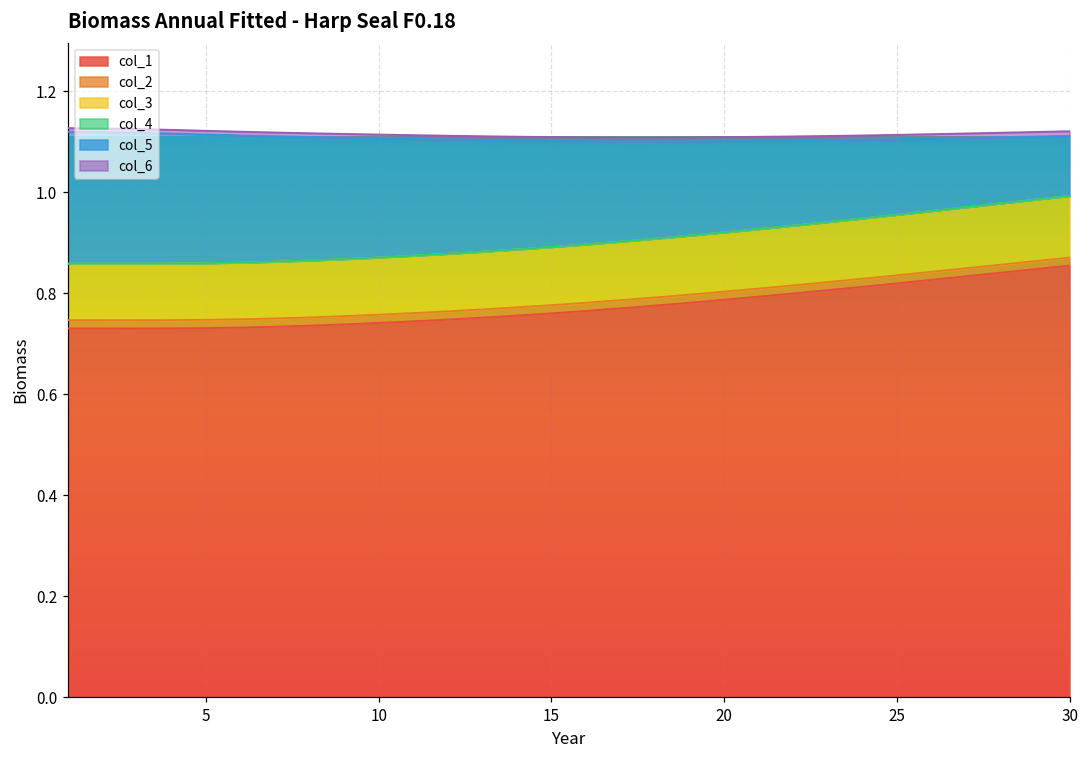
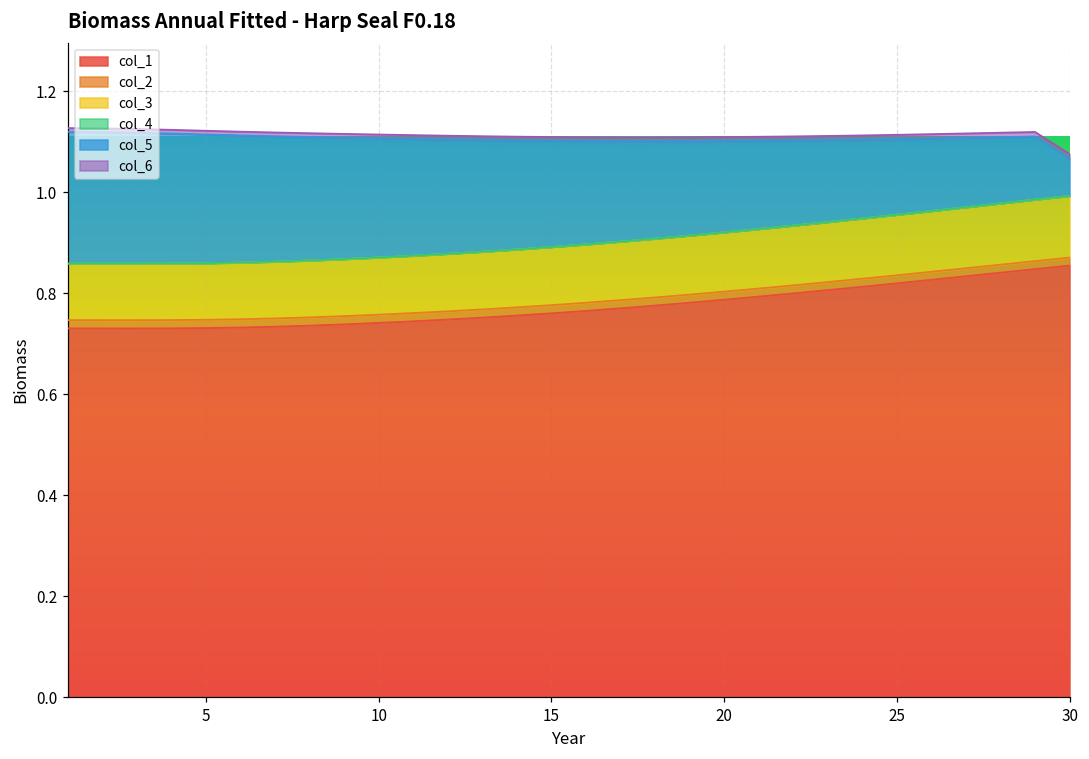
  {
    "col_5": {
      "5": 0.25,
      "10": 0.24,
      "15": 0.21,
      "20": 0.18,
      "25": 0.15,
-     "30": 0.12
+     "30": 0.07
    },
    "col_6": {
      "5": 0.01,
      "10": 0.01,
      "15": 0.01,
      "20": 0.01,
      "25": 0.01,
      "30": 0.01
    }
  }
